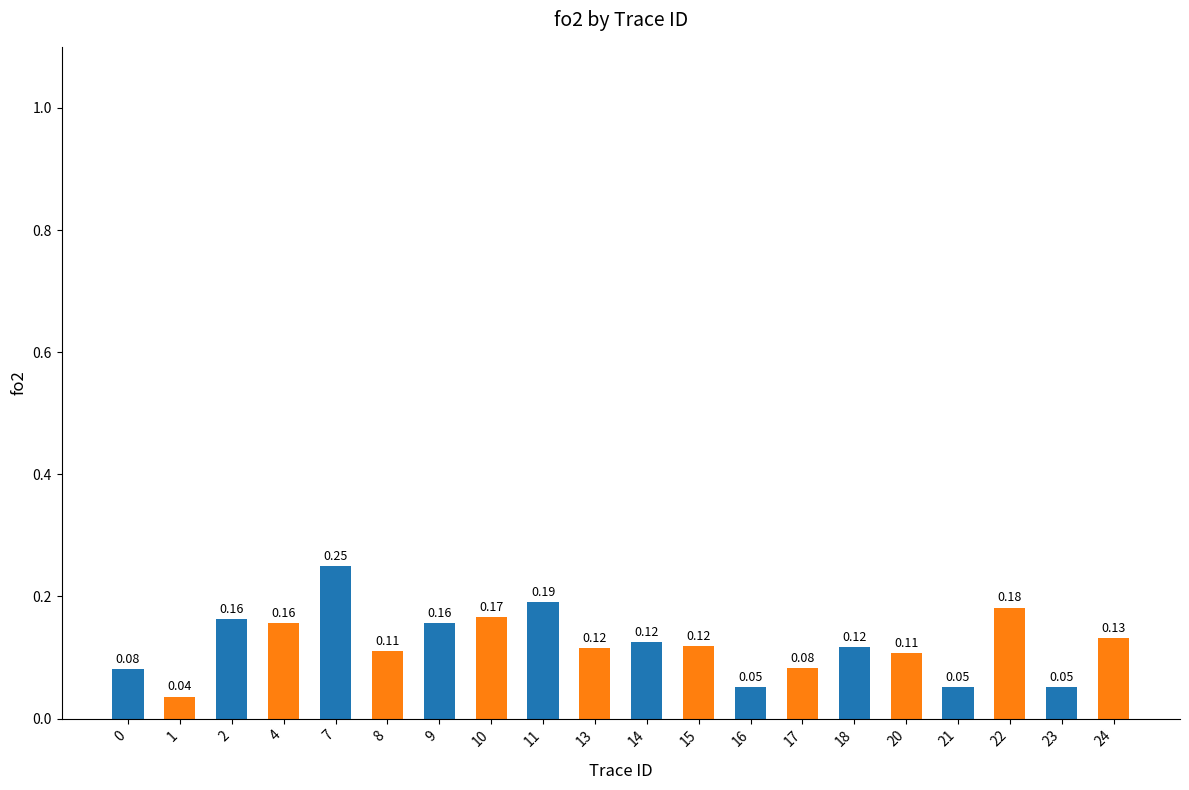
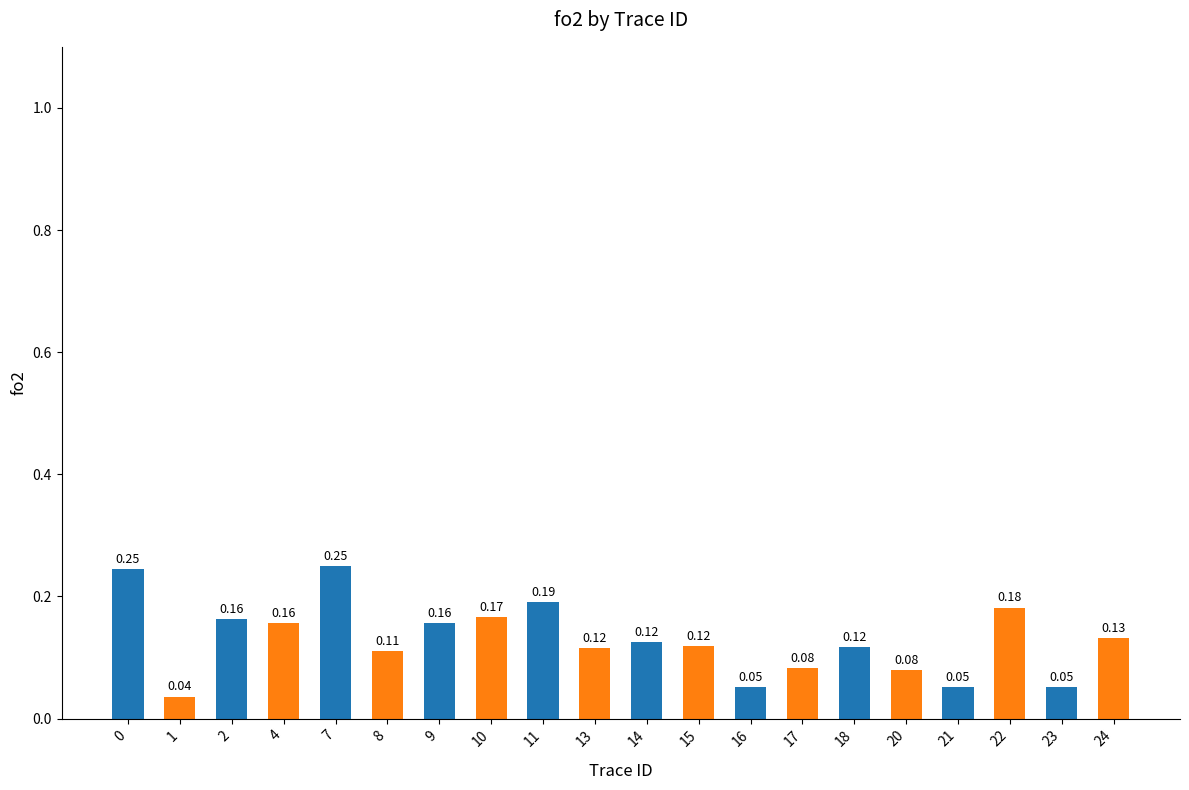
  {
-   "0": 0.08,
+   "0": 0.25,
    "1": 0.04,
    "2": 0.16,
    "4": 0.16,
    "7": 0.25,
    "8": 0.11,
    "9": 0.16,
    "10": 0.17,
    "11": 0.19,
    "13": 0.12,
    "14": 0.12,
    "15": 0.12,
    "16": 0.05,
    "17": 0.08,
    "18": 0.12,
-   "20": 0.11,
+   "20": 0.08,
    "21": 0.05,
    "22": 0.18,
    "23": 0.05,
    "24": 0.13
  }
